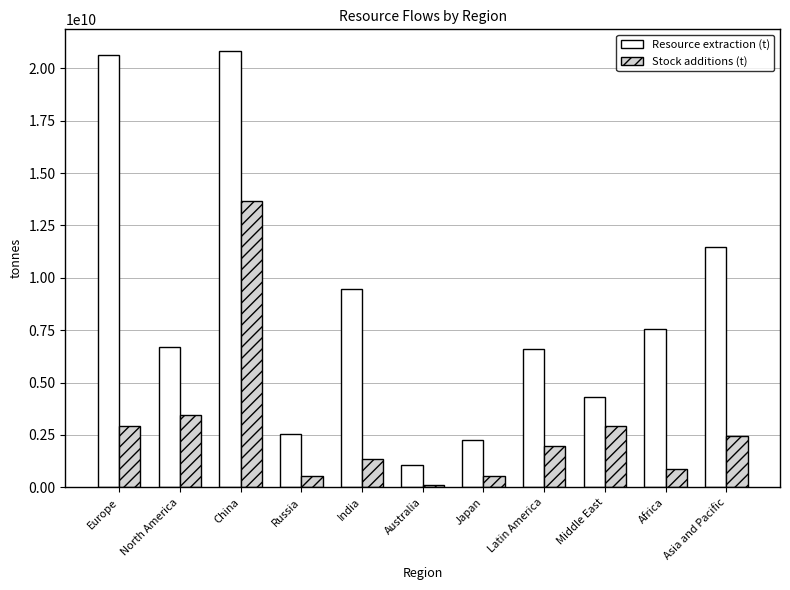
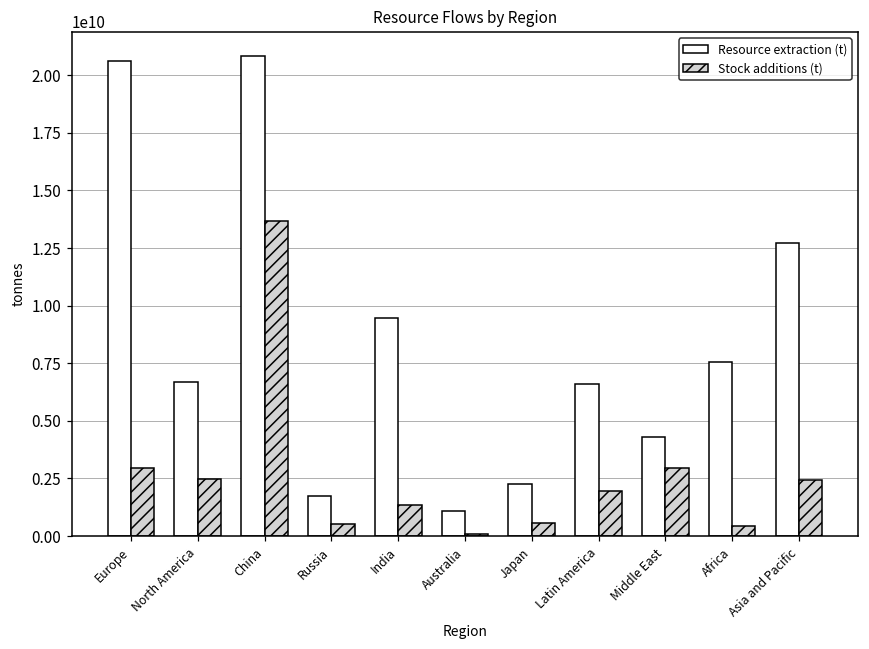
  {
    "Resource extraction (t)": {
      "Europe": 20600000000,
      "North America": 6700000000,
      "China": 20800000000,
-     "Russia": 2500000000,
+     "Russia": 1800000000,
      "India": 9500000000,
      "Australia": 1100000000,
      "Japan": 2300000000,
      "Latin America": 6600000000,
      "Middle East": 4300000000,
      "Africa": 7500000000,
-     "Asia and Pacific": 11500000000
+     "Asia and Pacific": 12700000000
    },
    "Stock additions (t)": {
      "Europe": 3000000000,
-     "North America": 3400000000,
+     "North America": 2500000000,
      "China": 13700000000,
      "Russia": 500000000,
      "India": 1400000000,
      "Japan": 600000000,
      "Latin America": 2000000000,
      "Middle East": 2900000000,
-     "Africa": 900000000,
+     "Africa": 500000000,
      "Asia and Pacific": 2400000000
    }
  }
